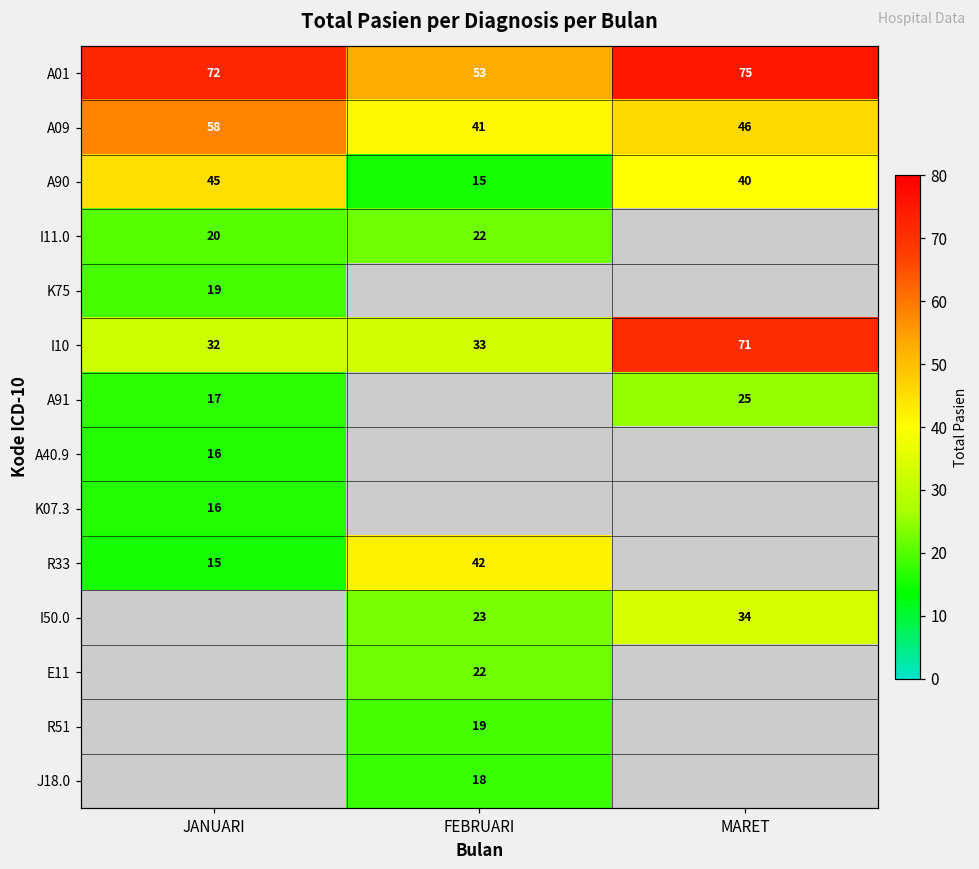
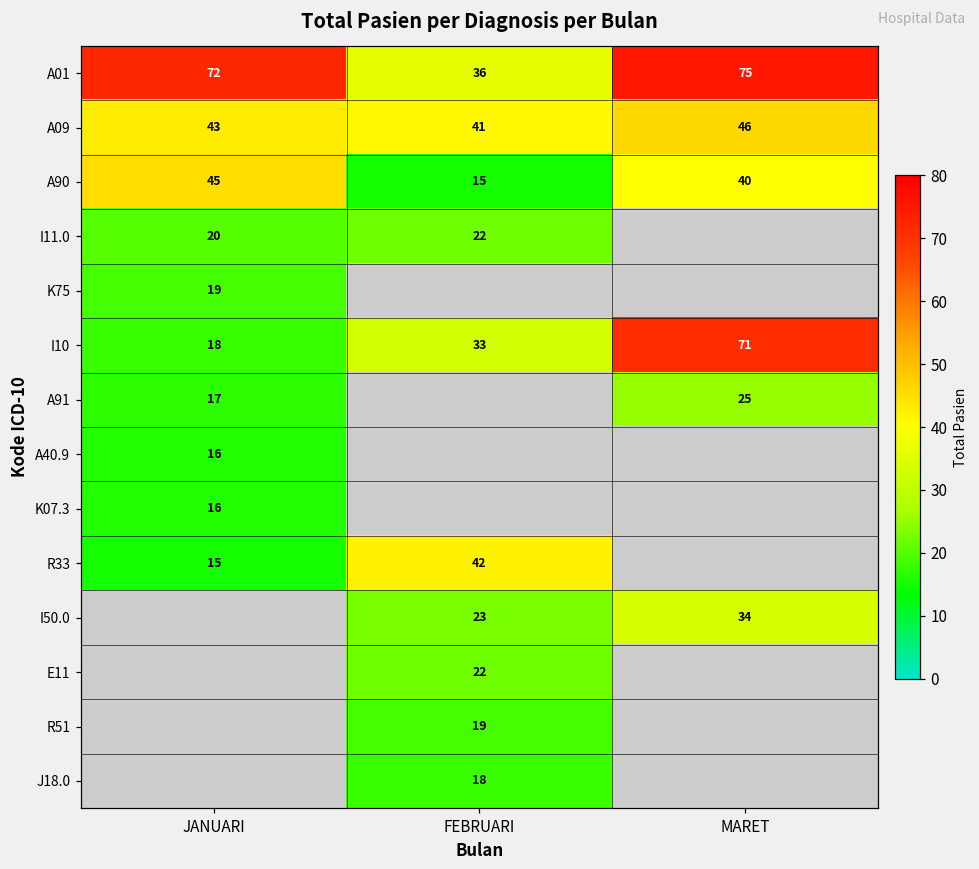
  {
    "A01": {
      "JANUARI": 72,
-     "FEBRUARI": 53,
+     "FEBRUARI": 36,
      "MARET": 75
    },
    "A09": {
-     "JANUARI": 58,
+     "JANUARI": 43,
      "FEBRUARI": 41,
      "MARET": 46
    },
    "A90": {
      "JANUARI": 45,
      "FEBRUARI": 15,
      "MARET": 40
    },
    "I11.0": {
      "JANUARI": 20,
      "FEBRUARI": 22
    },
    "K75": {
      "JANUARI": 19
    },
    "I10": {
-     "JANUARI": 32,
+     "JANUARI": 18,
      "FEBRUARI": 33,
      "MARET": 71
    },
    "A91": {
      "JANUARI": 17,
      "MARET": 25
    },
    "A40.9": {
      "JANUARI": 16
    },
    "K07.3": {
      "JANUARI": 16
    },
    "R33": {
      "JANUARI": 15,
      "FEBRUARI": 42
    },
    "I50.0": {
      "FEBRUARI": 23,
      "MARET": 34
    },
    "E11": {
      "FEBRUARI": 22
    },
    "R51": {
      "FEBRUARI": 19
    },
    "J18.0": {
      "FEBRUARI": 18
    }
  }
